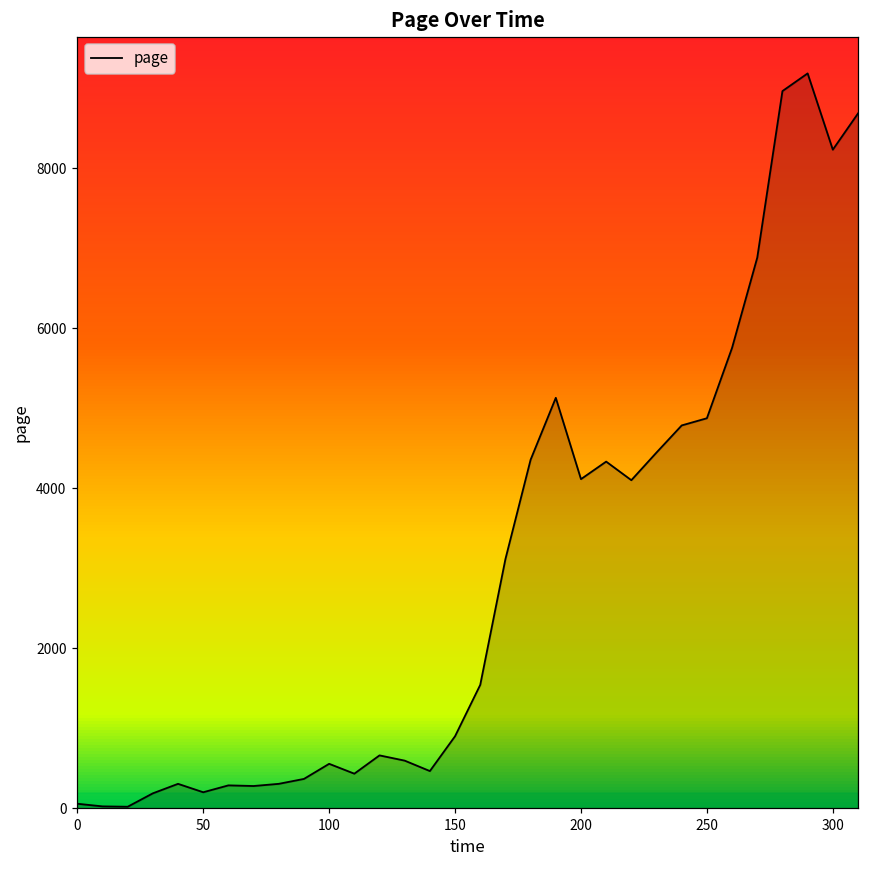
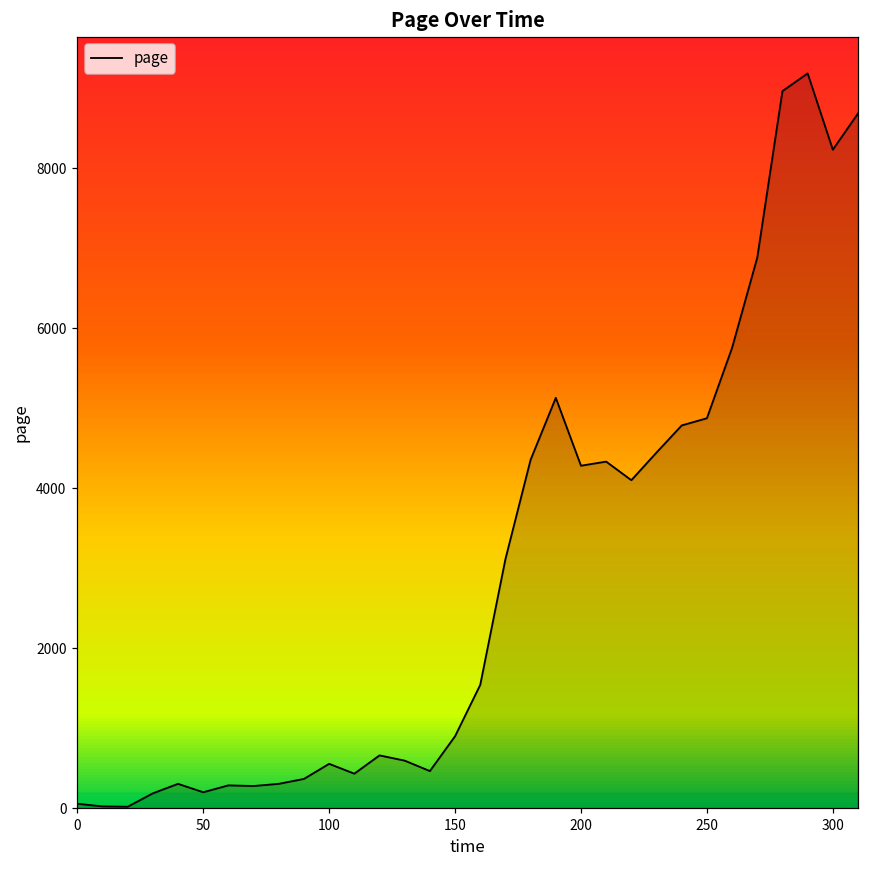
  {
    "50": 200,
    "100": 600,
    "150": 900,
-   "200": 4100,
+   "200": 4300,
    "250": 4900,
    "300": 8200
  }
